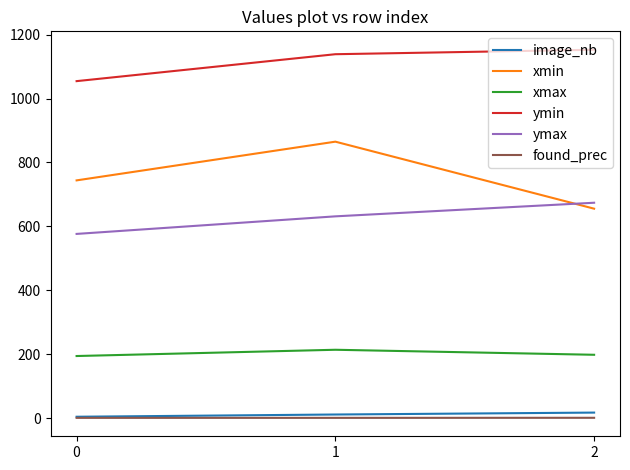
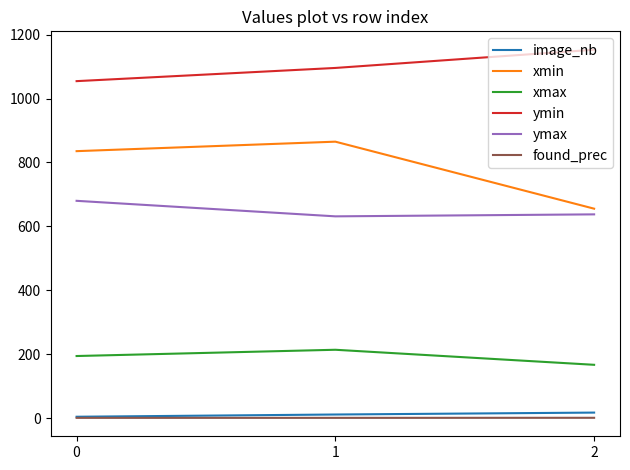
  {
    "image_nb": {
      "1": 10,
      "2": 20
    },
    "xmin": {
-     "0": 740,
+     "0": 840,
      "1": 870,
      "2": 660
    },
    "xmax": {
      "0": 190,
      "1": 210,
-     "2": 200
+     "2": 170
    },
    "ymin": {
      "0": 1050,
-     "1": 1140
+     "1": 1100
    },
    "ymax": {
-     "0": 580,
+     "0": 680,
      "1": 630,
-     "2": 670
+     "2": 640
    },
    "found_prec": {
      "1": 0,
      "2": 0
    }
  }
